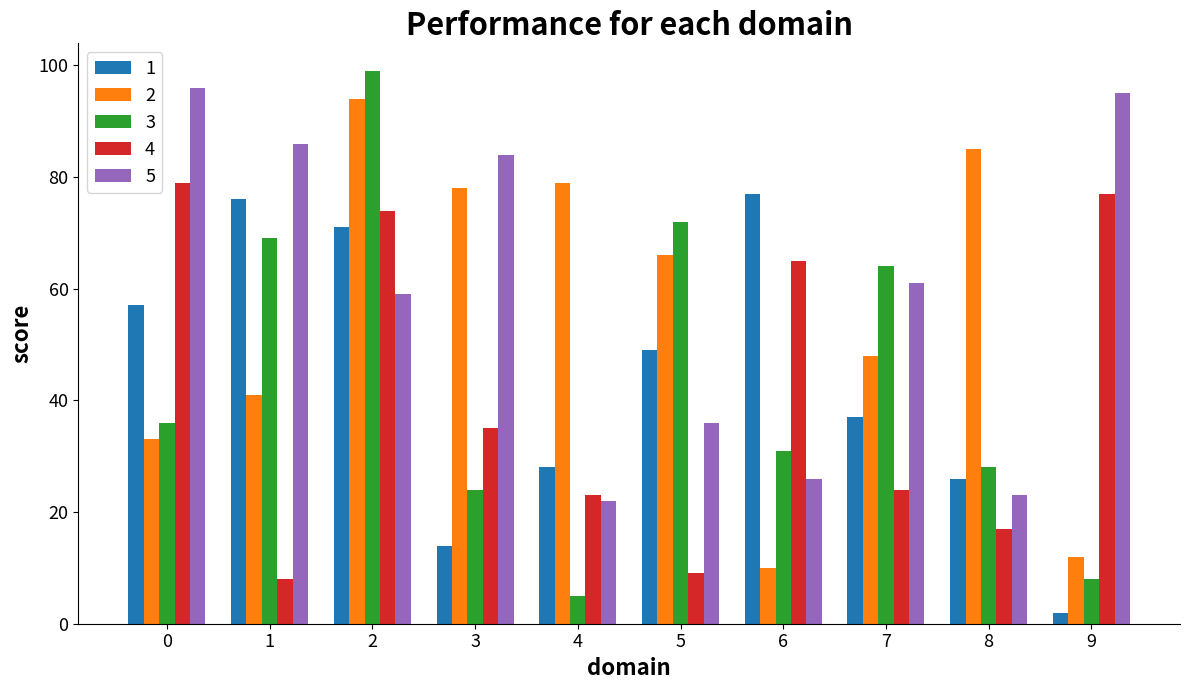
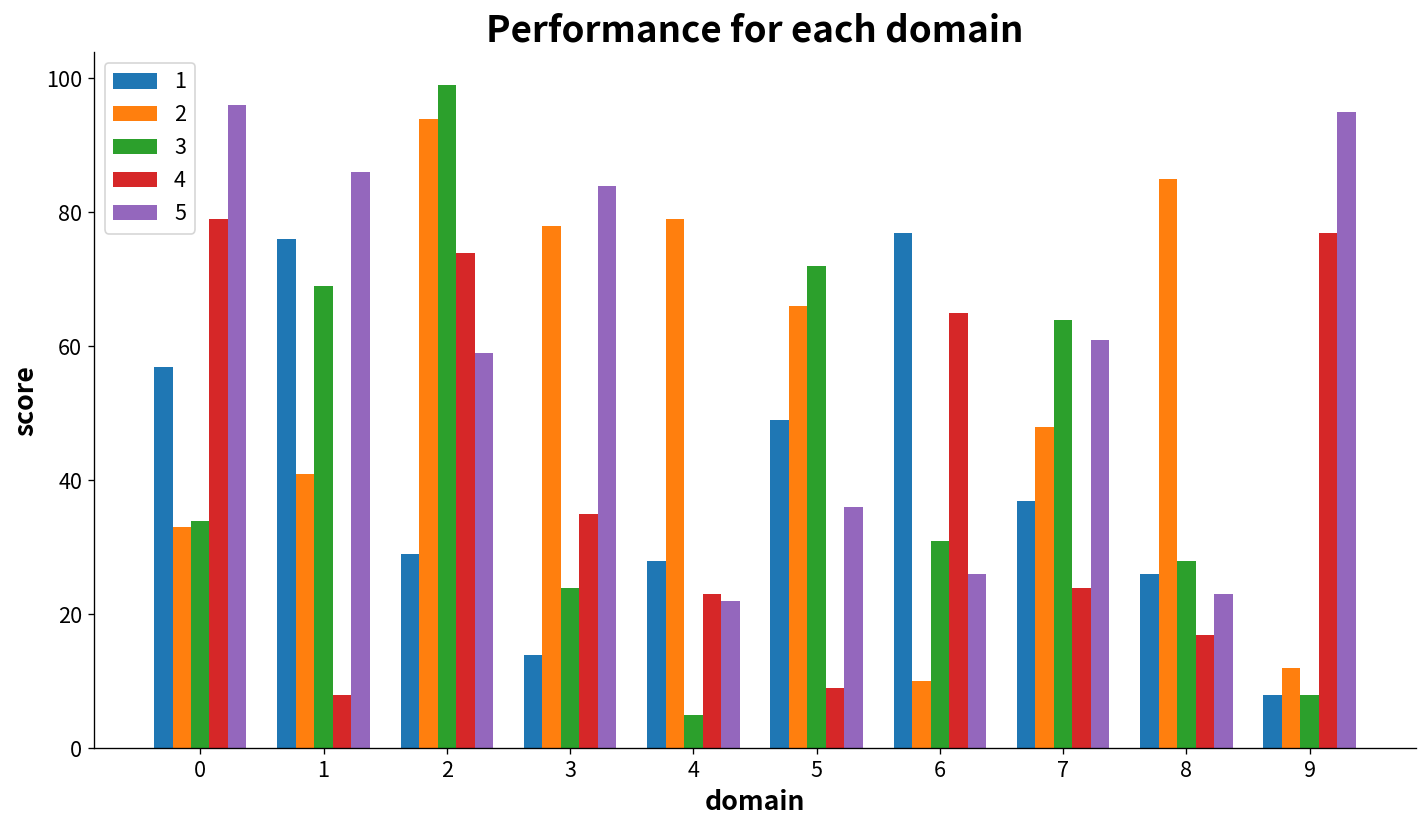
  {
    "1": {
      "0": 57,
      "1": 76,
-     "2": 71,
+     "2": 29,
      "3": 14,
      "4": 28,
      "5": 49,
      "6": 77,
      "7": 37,
      "8": 26,
-     "9": 2
+     "9": 8
    },
    "2": {
      "0": 33,
      "1": 41,
      "2": 94,
      "3": 78,
      "4": 79,
      "5": 66,
      "6": 10,
      "7": 48,
      "8": 85,
      "9": 12
    },
    "3": {
-     "0": 36,
+     "0": 34,
      "1": 69,
      "2": 99,
      "3": 24,
      "4": 5,
      "5": 72,
      "6": 31,
      "7": 64,
      "8": 28,
      "9": 8
    },
    "4": {
      "0": 79,
      "1": 8,
      "2": 74,
      "3": 35,
      "4": 23,
      "5": 9,
      "6": 65,
      "7": 24,
      "8": 17,
      "9": 77
    },
    "5": {
      "0": 96,
      "1": 86,
      "2": 59,
      "3": 84,
      "4": 22,
      "5": 36,
      "6": 26,
      "7": 61,
      "8": 23,
      "9": 95
    }
  }
